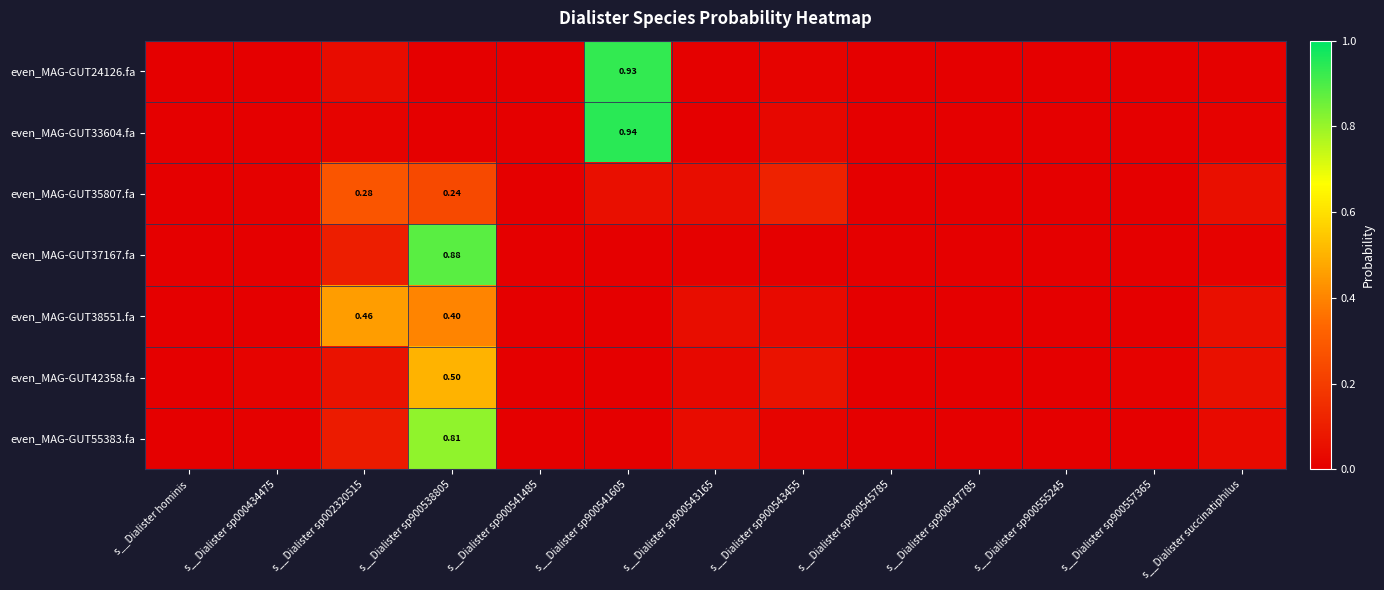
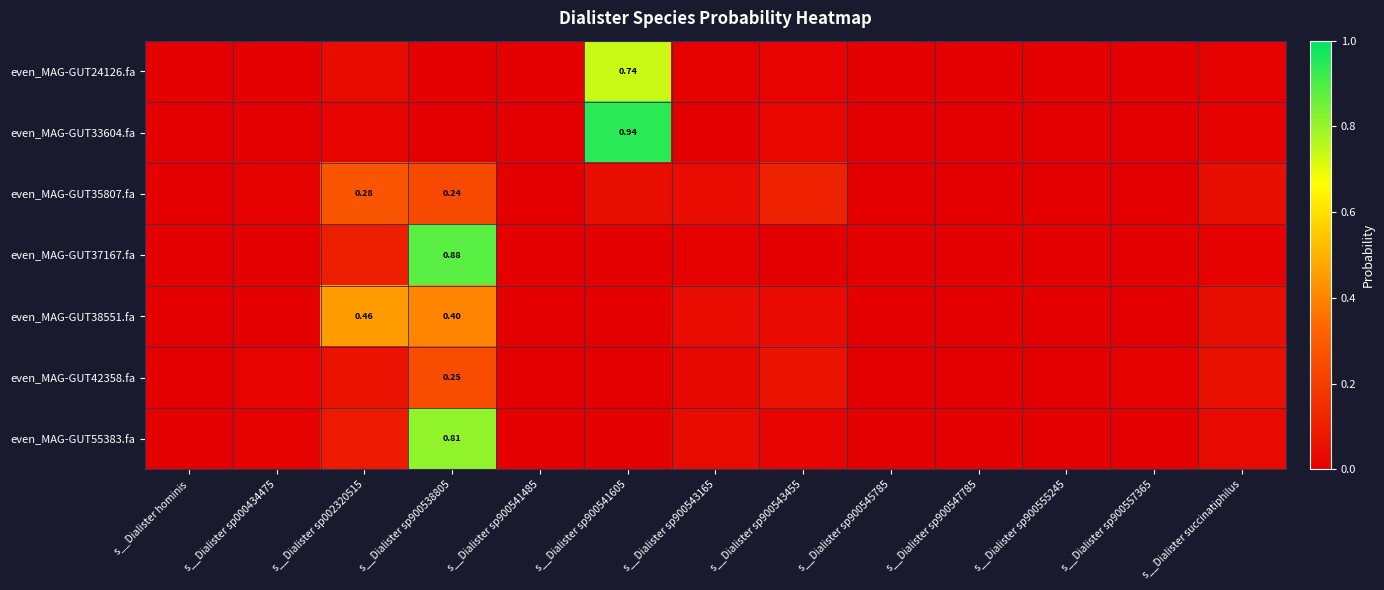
  {
    "even_MAG-GUT24126.fa": {
-     "s__Dialister sp900541605": 0.93
+     "s__Dialister sp900541605": 0.74
    },
    "even_MAG-GUT33604.fa": {
      "s__Dialister sp900541605": 0.94
    },
    "even_MAG-GUT35807.fa": {
      "s__Dialister sp002320515": 0.28,
      "s__Dialister sp900538805": 0.24
    },
    "even_MAG-GUT37167.fa": {
      "s__Dialister sp900538805": 0.88
    },
    "even_MAG-GUT38551.fa": {
      "s__Dialister sp002320515": 0.46,
      "s__Dialister sp900538805": 0.40
    },
    "even_MAG-GUT42358.fa": {
-     "s__Dialister sp900538805": 0.50
+     "s__Dialister sp900538805": 0.25
    },
    "even_MAG-GUT55383.fa": {
      "s__Dialister sp900538805": 0.81
    }
  }
